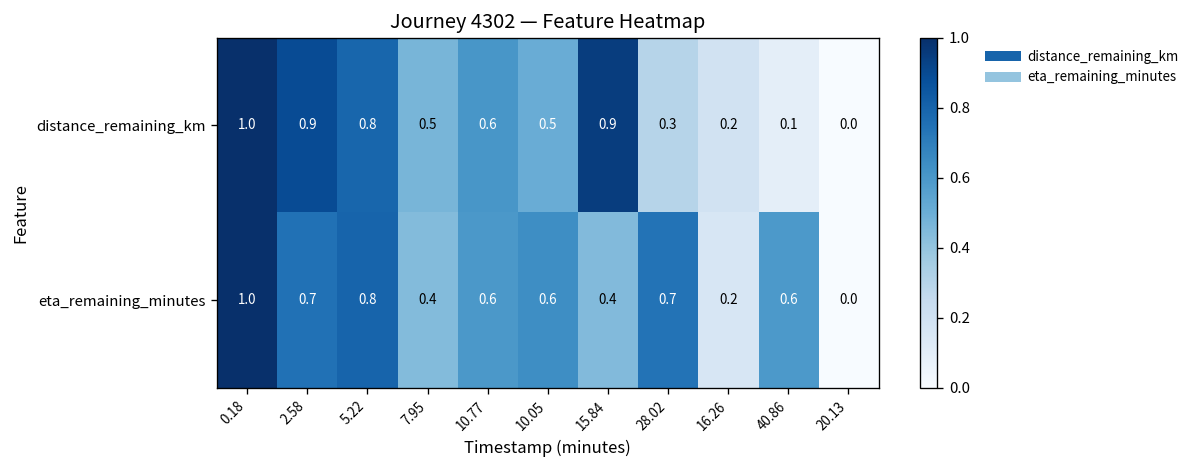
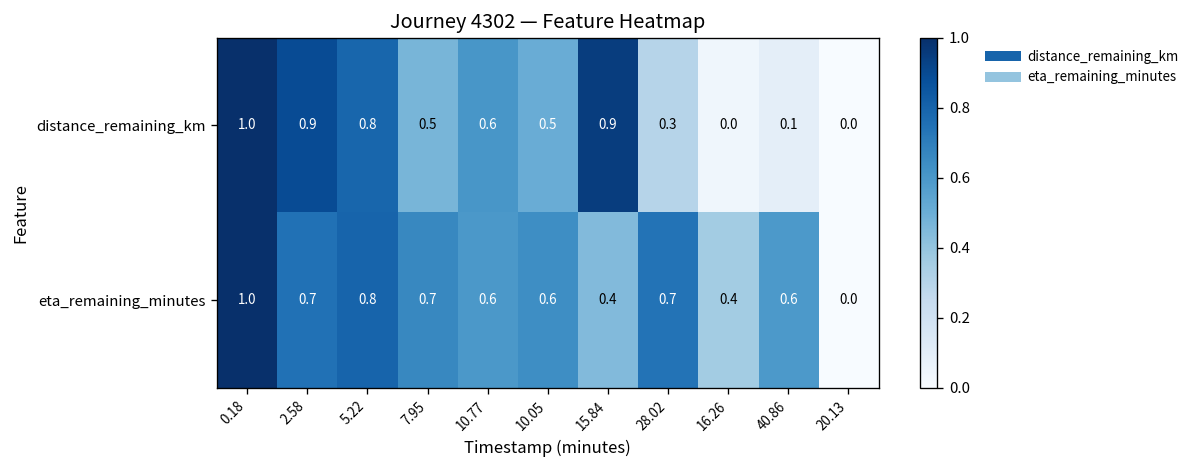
  {
    "distance_remaining_km": {
      "0.18": 1.0,
      "2.58": 0.9,
      "5.22": 0.8,
      "7.95": 0.5,
      "10.77": 0.6,
      "10.05": 0.5,
      "15.84": 0.9,
      "28.02": 0.3,
-     "16.26": 0.2,
+     "16.26": 0.0,
      "40.86": 0.1,
      "20.13": 0.0
    },
    "eta_remaining_minutes": {
      "0.18": 1.0,
      "2.58": 0.7,
      "5.22": 0.8,
-     "7.95": 0.4,
+     "7.95": 0.7,
      "10.77": 0.6,
      "10.05": 0.6,
      "15.84": 0.4,
      "28.02": 0.7,
-     "16.26": 0.2,
+     "16.26": 0.4,
      "40.86": 0.6,
      "20.13": 0.0
    }
  }
